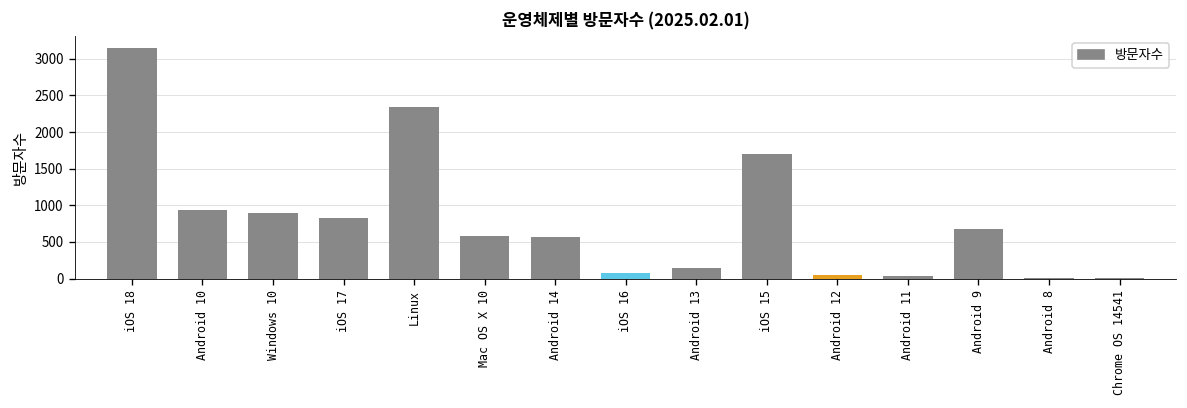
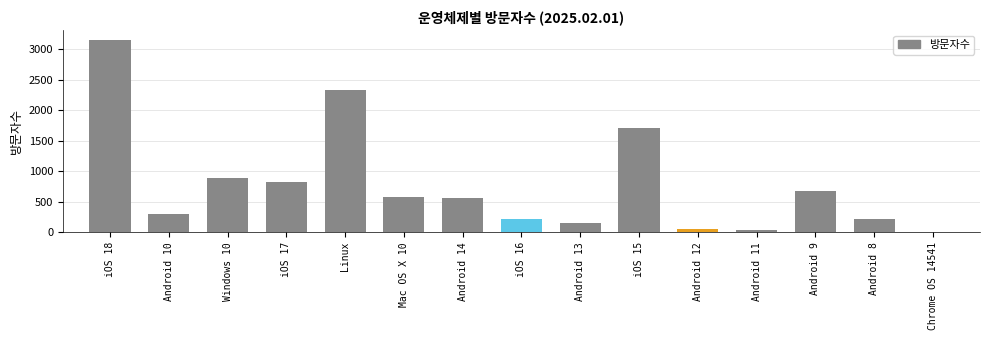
  {
    "iOS 18": 3200,
-   "Android 10": 900,
+   "Android 10": 300,
    "Windows 10": 900,
    "iOS 17": 800,
    "Linux": 2300,
    "Mac OS X 10": 600,
    "Android 14": 600,
-   "iOS 16": 100,
+   "iOS 16": 200,
    "Android 13": 100,
    "iOS 15": 1700,
    "Android 12": 100,
    "Android 9": 700,
-   "Android 8": 0
+   "Android 8": 200
  }
